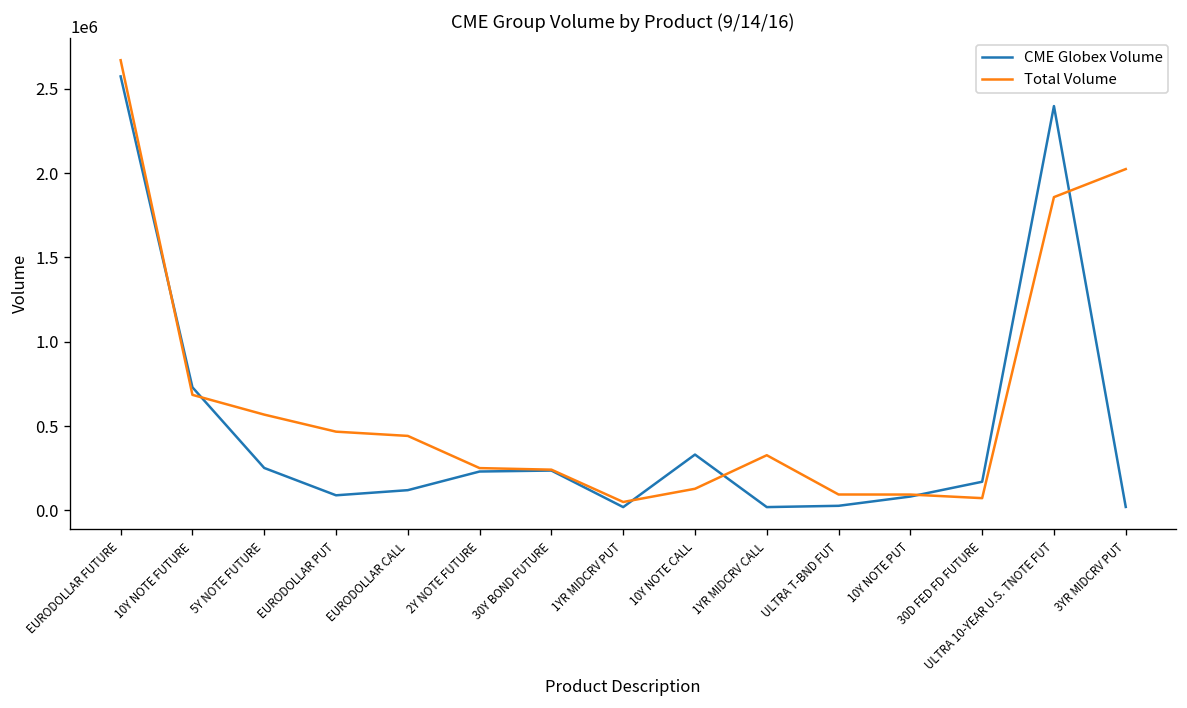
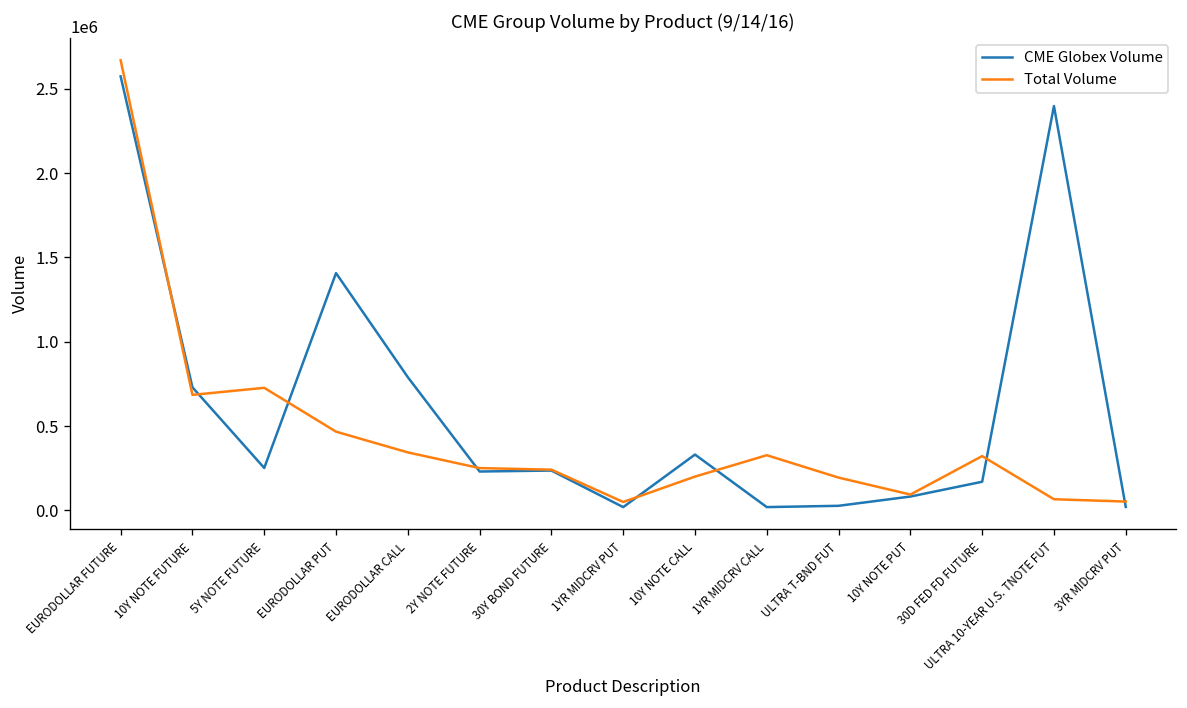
  {
    "CME Globex Volume": {
      "EURODOLLAR FUTURE": 2570000,
      "10Y NOTE FUTURE": 730000,
      "5Y NOTE FUTURE": 250000,
-     "EURODOLLAR PUT": 90000,
-     "EURODOLLAR CALL": 120000,
+     "EURODOLLAR PUT": 1410000,
+     "EURODOLLAR CALL": 790000,
      "2Y NOTE FUTURE": 230000,
      "1YR MIDCRV PUT": 20000,
      "10Y NOTE CALL": 330000,
      "1YR MIDCRV CALL": 20000,
      "ULTRA T-BND FUT": 30000,
      "30D FED FD FUTURE": 170000,
      "ULTRA 10-YEAR U.S. TNOTE FUT": 2400000,
      "3YR MIDCRV PUT": 20000
    },
    "Total Volume": {
      "EURODOLLAR FUTURE": 2670000,
      "10Y NOTE FUTURE": 680000,
-     "5Y NOTE FUTURE": 570000,
+     "5Y NOTE FUTURE": 730000,
      "EURODOLLAR PUT": 470000,
-     "EURODOLLAR CALL": 440000,
+     "EURODOLLAR CALL": 340000,
      "2Y NOTE FUTURE": 250000,
      "1YR MIDCRV PUT": 50000,
-     "10Y NOTE CALL": 130000,
+     "10Y NOTE CALL": 200000,
      "1YR MIDCRV CALL": 330000,
-     "ULTRA T-BND FUT": 90000,
-     "30D FED FD FUTURE": 70000,
-     "ULTRA 10-YEAR U.S. TNOTE FUT": 1860000,
-     "3YR MIDCRV PUT": 2020000
+     "ULTRA T-BND FUT": 190000,
+     "30D FED FD FUTURE": 320000,
+     "ULTRA 10-YEAR U.S. TNOTE FUT": 70000,
+     "3YR MIDCRV PUT": 50000
    }
  }
